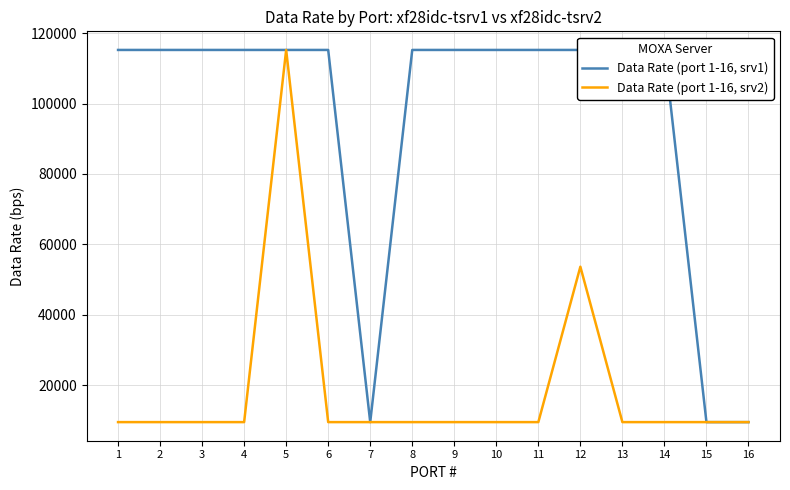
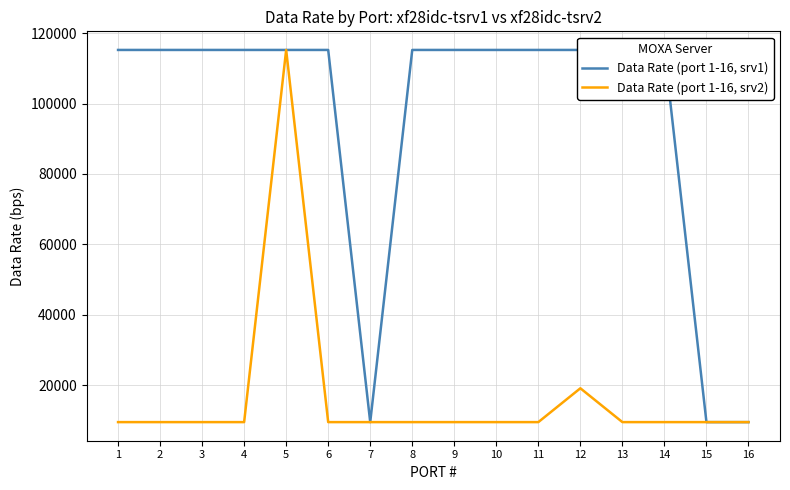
  {
    "Data Rate (port 1-16, srv1)": {
      "1": 115000,
      "2": 115000,
      "3": 115000,
      "4": 115000,
      "6": 115000,
      "8": 115000,
      "9": 115000,
      "10": 115000,
      "11": 115000
    },
    "Data Rate (port 1-16, srv2)": {
      "1": 10000,
      "2": 10000,
      "3": 10000,
      "4": 10000,
      "6": 10000,
      "8": 10000,
      "9": 10000,
      "10": 10000,
      "11": 10000,
-     "12": 54000,
+     "12": 19000,
      "13": 10000,
      "14": 10000
    }
  }
